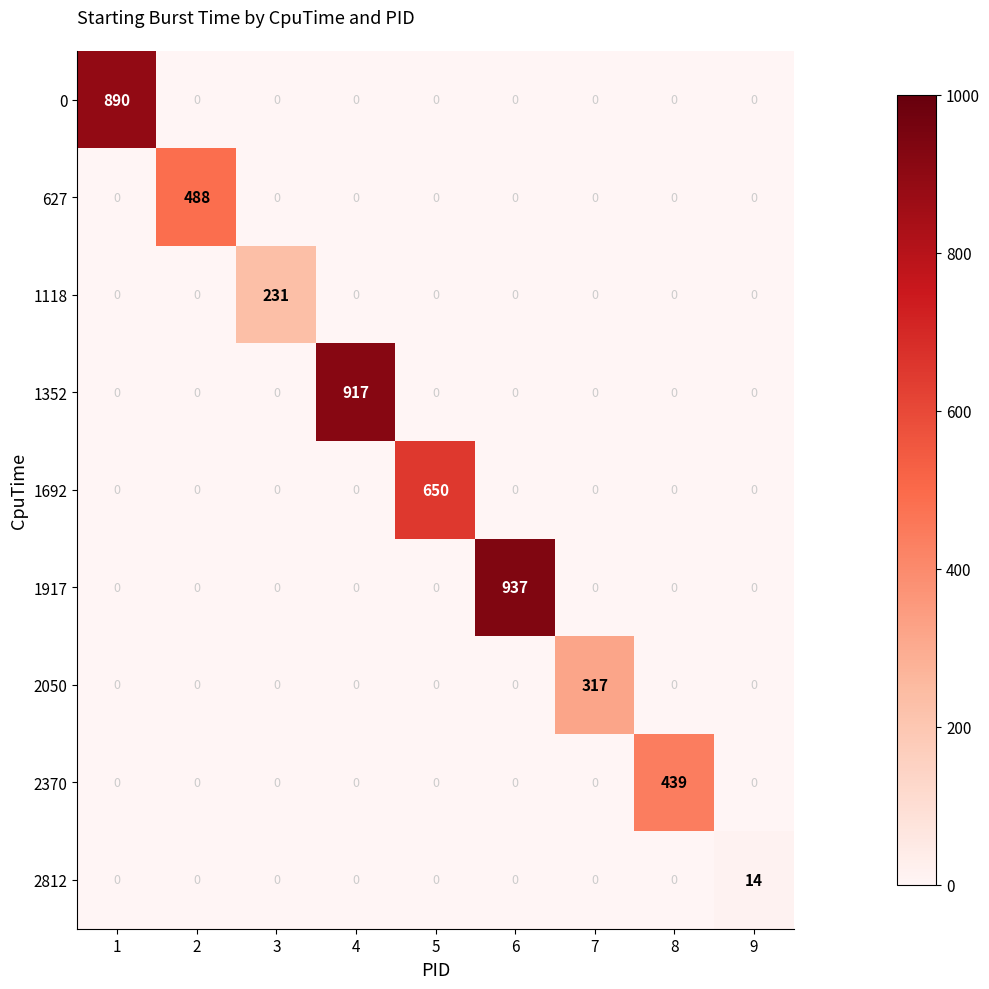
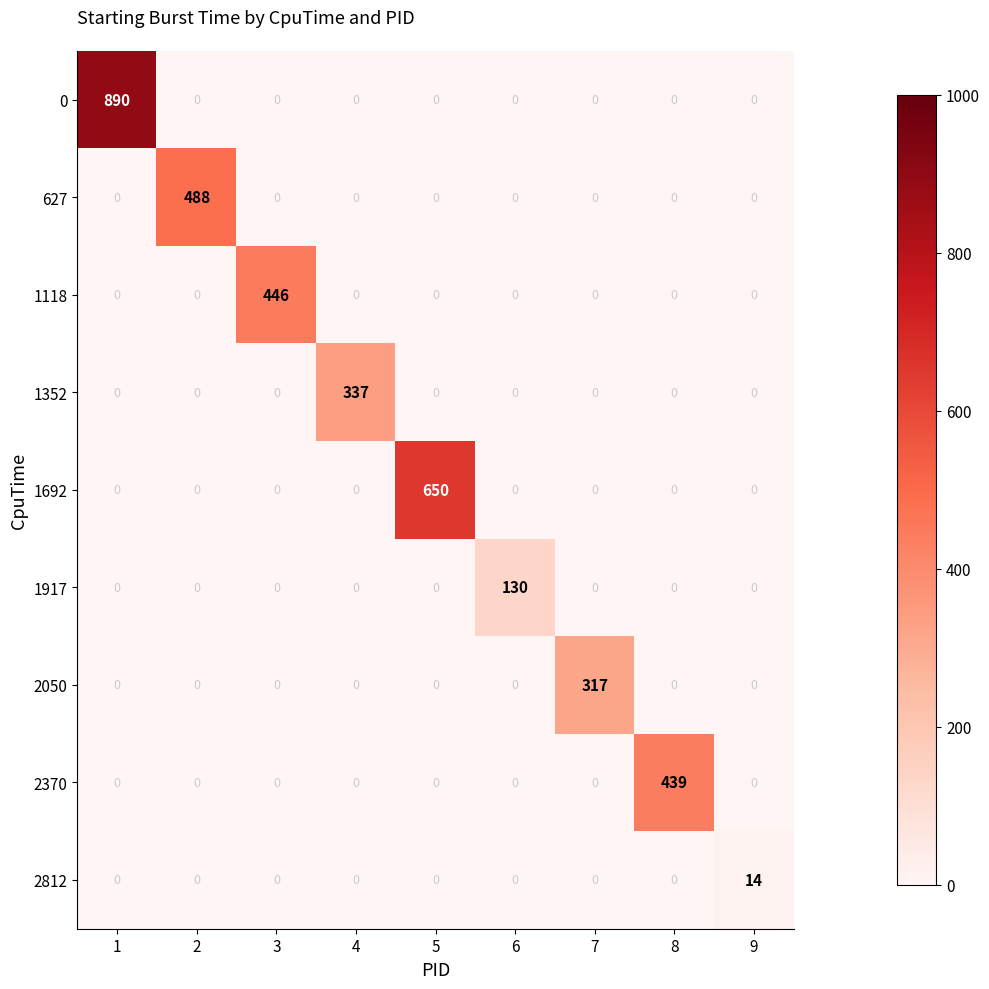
  {
    "0": {
      "1": 890,
      "2": 0,
      "3": 0,
      "4": 0,
      "5": 0,
      "6": 0,
      "7": 0,
      "8": 0,
      "9": 0
    },
    "627": {
      "1": 0,
      "2": 488,
      "3": 0,
      "4": 0,
      "5": 0,
      "6": 0,
      "7": 0,
      "8": 0,
      "9": 0
    },
    "1118": {
      "1": 0,
      "2": 0,
-     "3": 231,
+     "3": 446,
      "4": 0,
      "5": 0,
      "6": 0,
      "7": 0,
      "8": 0,
      "9": 0
    },
    "1352": {
      "1": 0,
      "2": 0,
      "3": 0,
-     "4": 917,
+     "4": 337,
      "5": 0,
      "6": 0,
      "7": 0,
      "8": 0,
      "9": 0
    },
    "1692": {
      "1": 0,
      "2": 0,
      "3": 0,
      "4": 0,
      "5": 650,
      "6": 0,
      "7": 0,
      "8": 0,
      "9": 0
    },
    "1917": {
      "1": 0,
      "2": 0,
      "3": 0,
      "4": 0,
      "5": 0,
-     "6": 937,
+     "6": 130,
      "7": 0,
      "8": 0,
      "9": 0
    },
    "2050": {
      "1": 0,
      "2": 0,
      "3": 0,
      "4": 0,
      "5": 0,
      "6": 0,
      "7": 317,
      "8": 0,
      "9": 0
    },
    "2370": {
      "1": 0,
      "2": 0,
      "3": 0,
      "4": 0,
      "5": 0,
      "6": 0,
      "7": 0,
      "8": 439,
      "9": 0
    },
    "2812": {
      "1": 0,
      "2": 0,
      "3": 0,
      "4": 0,
      "5": 0,
      "6": 0,
      "7": 0,
      "8": 0,
      "9": 14
    }
  }
